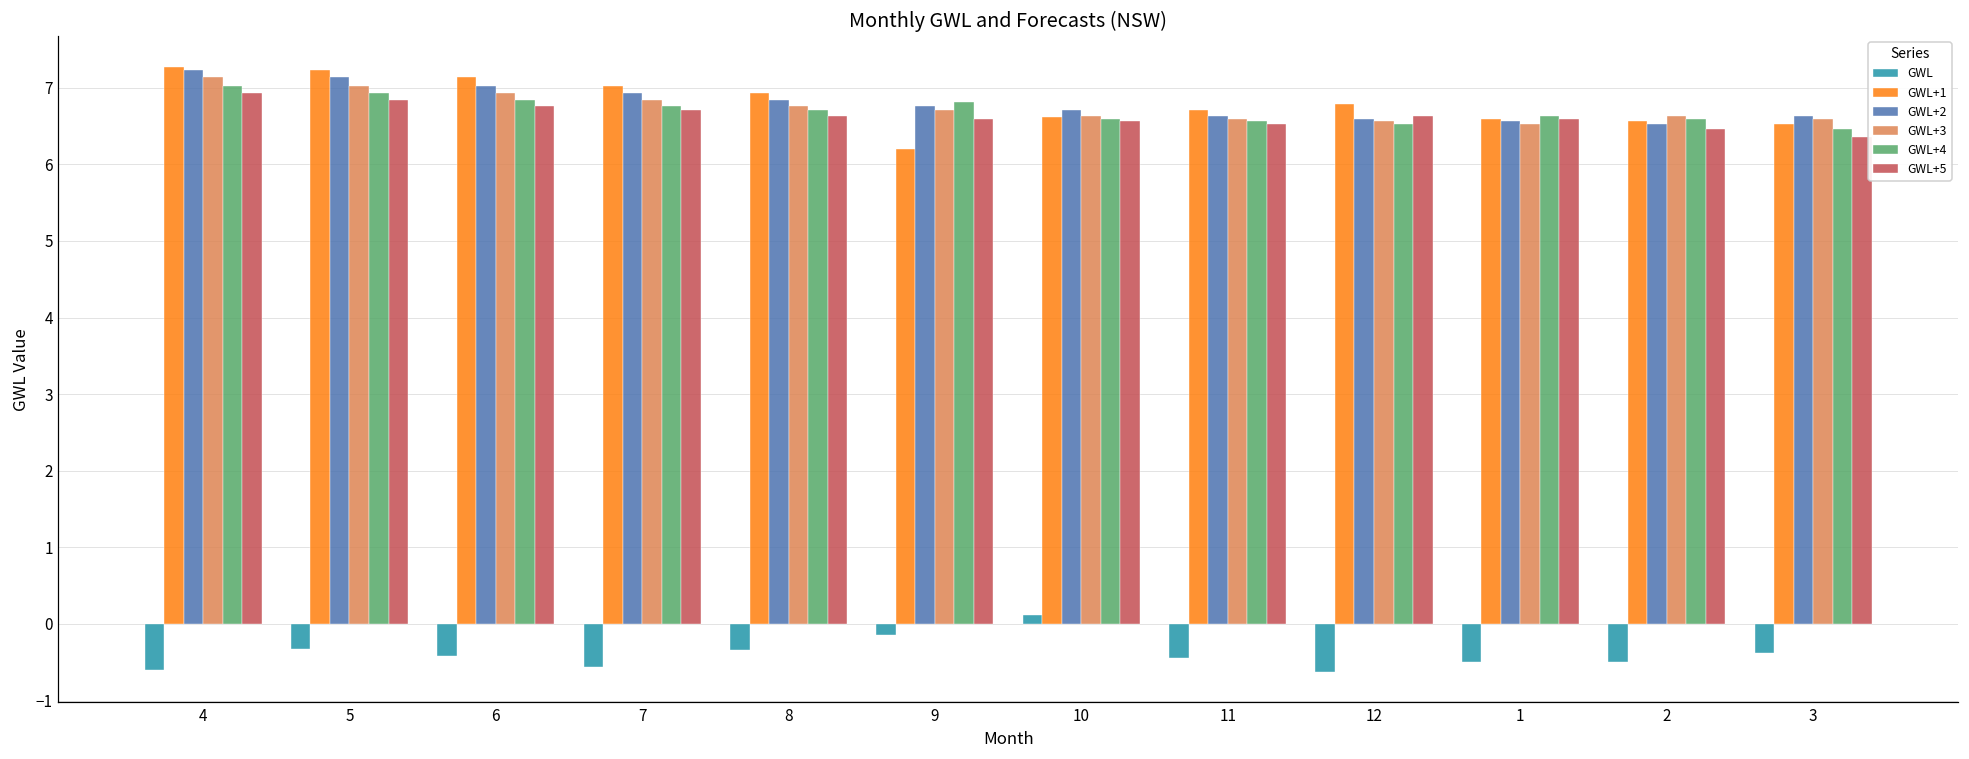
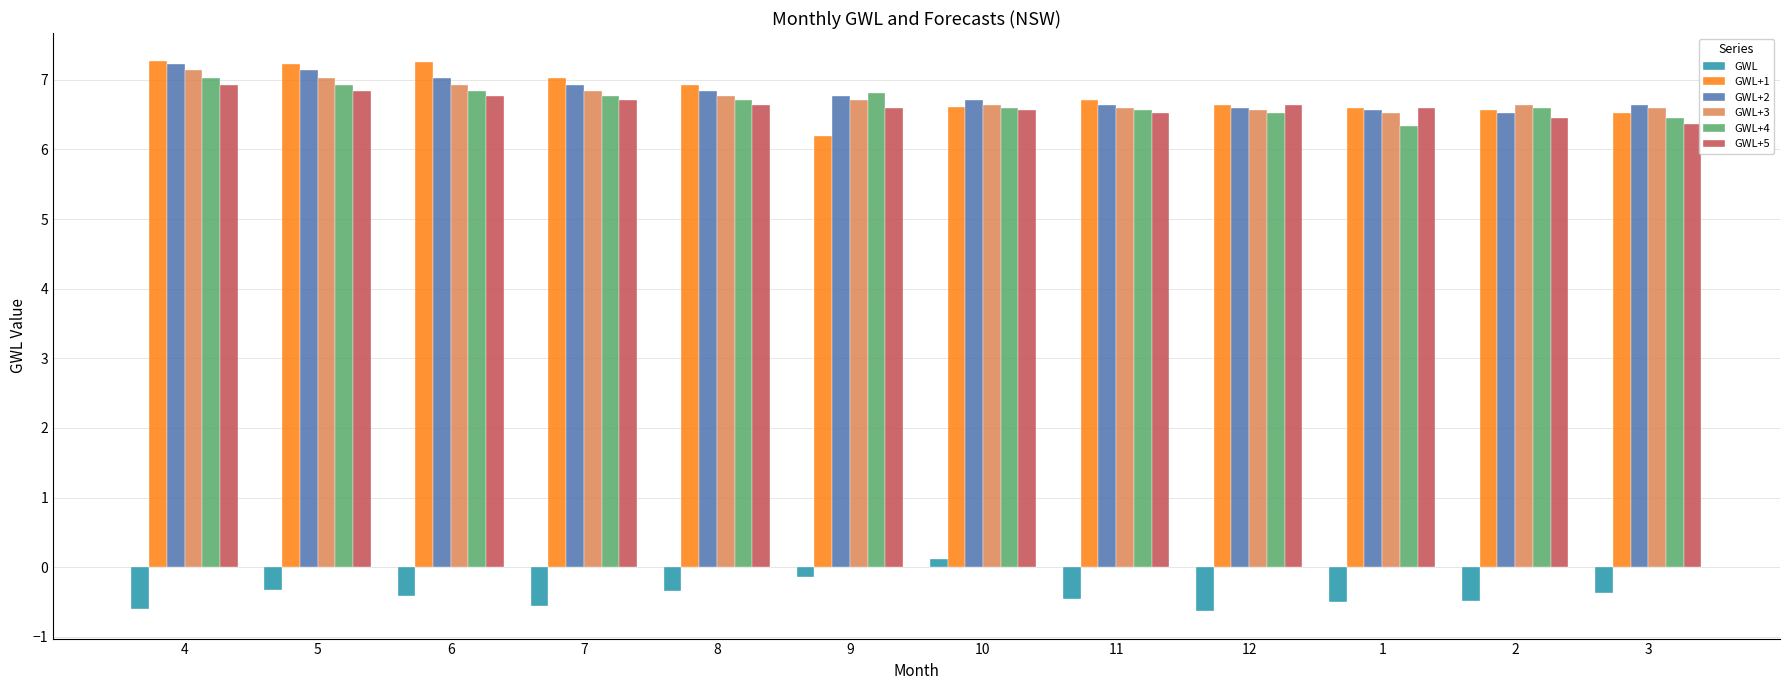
  {
    "GWL+1": {
      "4": 7.3,
      "5": 7.2,
-     "6": 7.1,
+     "6": 7.3,
      "7": 7.0,
      "8": 6.9,
      "9": 6.2,
      "10": 6.6,
      "11": 6.7,
-     "12": 6.8,
+     "12": 6.6,
      "1": 6.6,
      "2": 6.6,
      "3": 6.5
    },
    "GWL+4": {
      "4": 7.0,
      "5": 6.9,
      "6": 6.8,
      "7": 6.8,
      "8": 6.7,
      "9": 6.8,
      "10": 6.6,
      "11": 6.6,
      "12": 6.5,
-     "1": 6.6,
+     "1": 6.3,
      "2": 6.6,
      "3": 6.5
    }
  }
